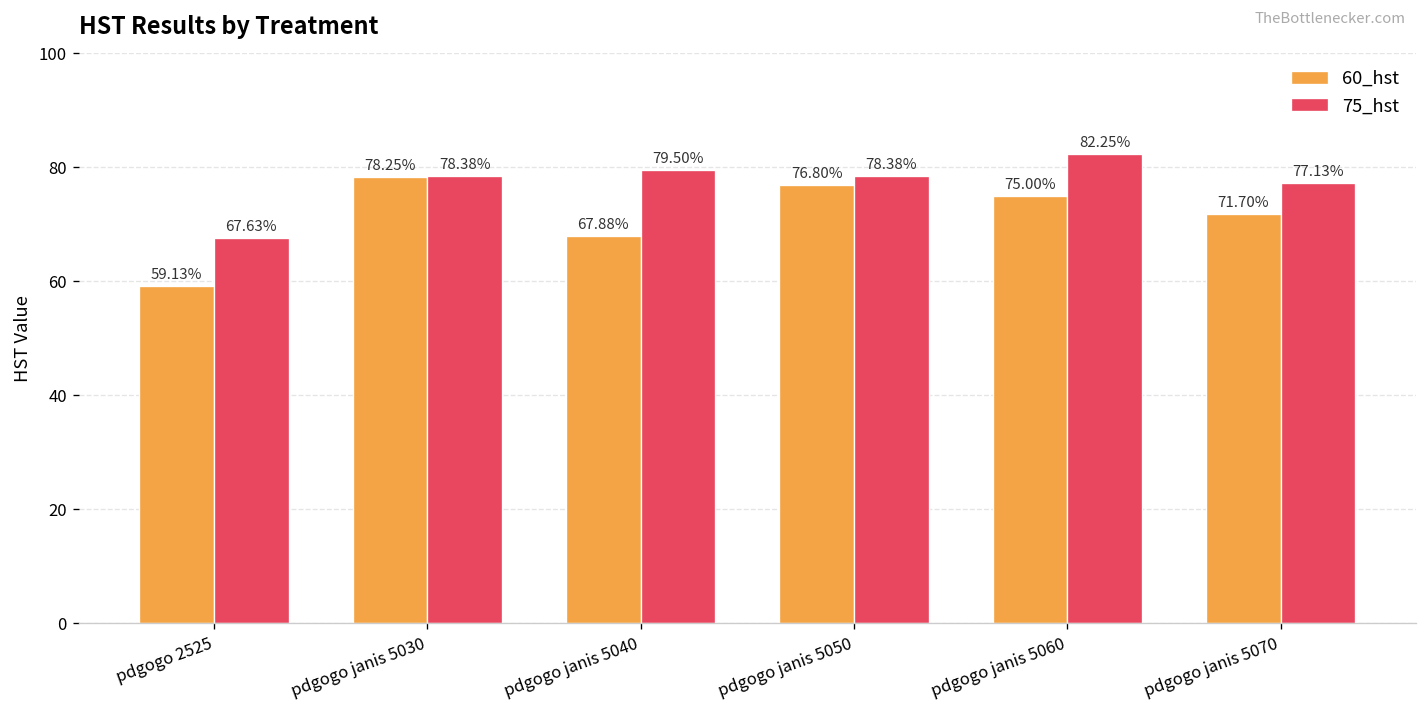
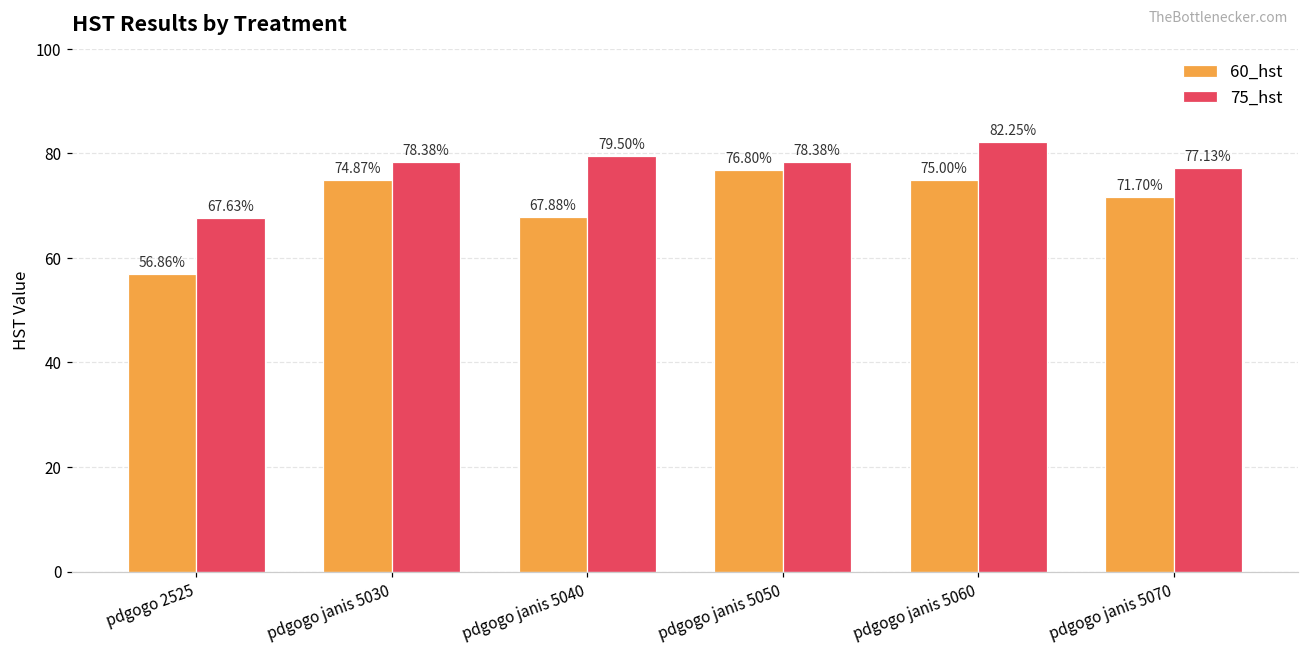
  {
    "60_hst": {
-     "pdgogo 2525": "59.13%",
-     "pdgogo janis 5030": "78.25%",
+     "pdgogo 2525": "56.86%",
+     "pdgogo janis 5030": "74.87%",
      "pdgogo janis 5040": "67.88%",
      "pdgogo janis 5050": "76.80%",
      "pdgogo janis 5060": "75.00%",
      "pdgogo janis 5070": "71.70%"
    },
    "75_hst": {
      "pdgogo 2525": "67.63%",
      "pdgogo janis 5030": "78.38%",
      "pdgogo janis 5040": "79.50%",
      "pdgogo janis 5050": "78.38%",
      "pdgogo janis 5060": "82.25%",
      "pdgogo janis 5070": "77.13%"
    }
  }
